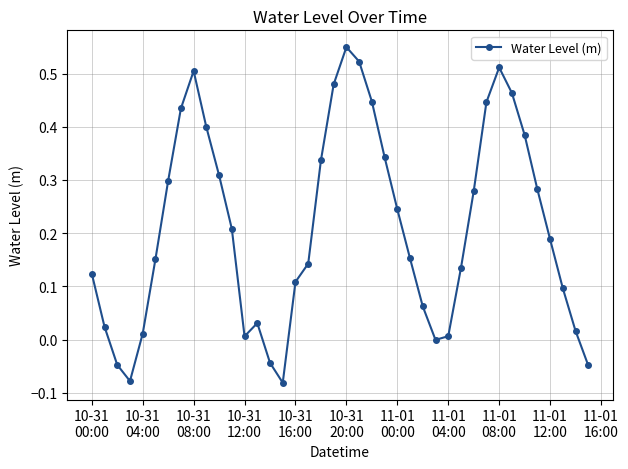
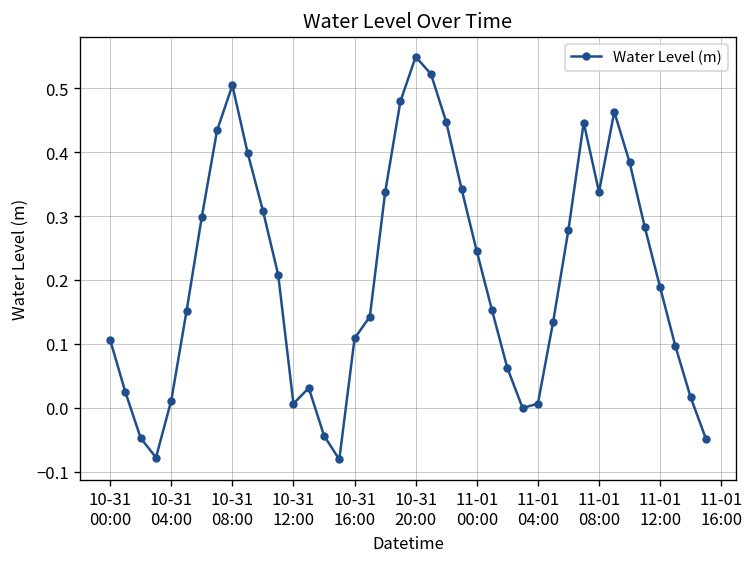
  {
-   "10-31 00:00": 0.12,
+   "10-31 00:00": 0.11,
    "10-31 04:00": 0.01,
    "10-31 08:00": 0.50,
    "10-31 12:00": 0.01,
    "10-31 16:00": 0.11,
    "10-31 20:00": 0.55,
    "11-01 00:00": 0.24,
    "11-01 04:00": 0.01,
-   "11-01 08:00": 0.51,
+   "11-01 08:00": 0.34,
    "11-01 12:00": 0.19
  }
